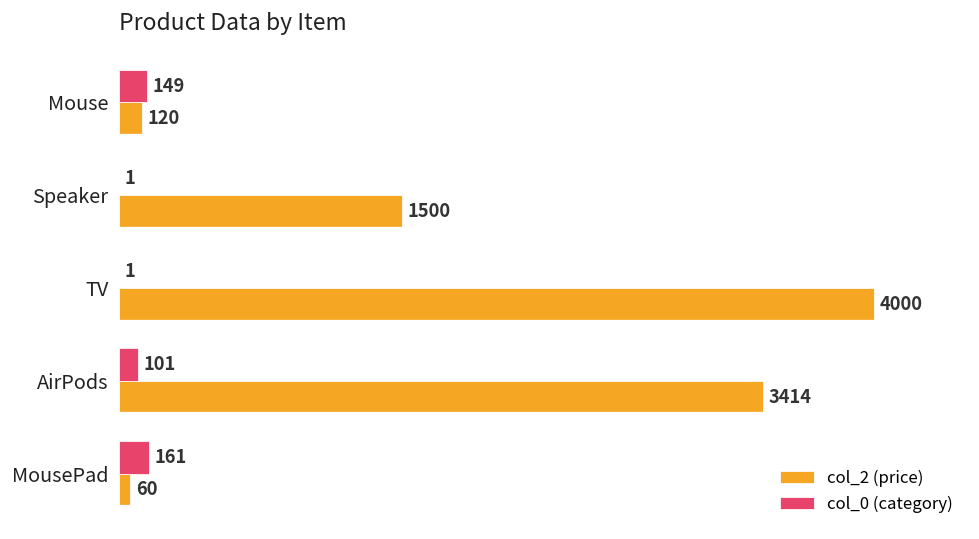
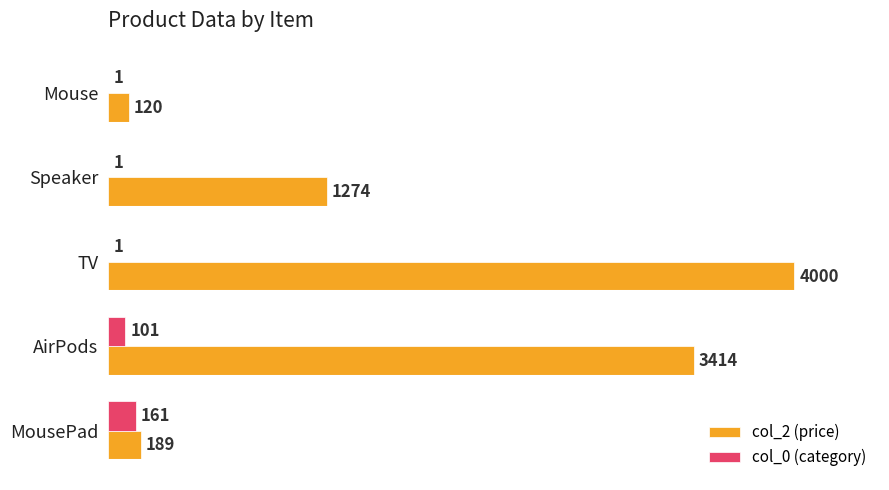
  {
    "col_2 (price)": {
      "Mouse": 120,
-     "Speaker": 1500,
+     "Speaker": 1274,
      "TV": 4000,
      "AirPods": 3414,
-     "MousePad": 60
+     "MousePad": 189
    },
    "col_0 (category)": {
-     "Mouse": 149,
+     "Mouse": 1,
      "Speaker": 1,
      "TV": 1,
      "AirPods": 101,
      "MousePad": 161
    }
  }
